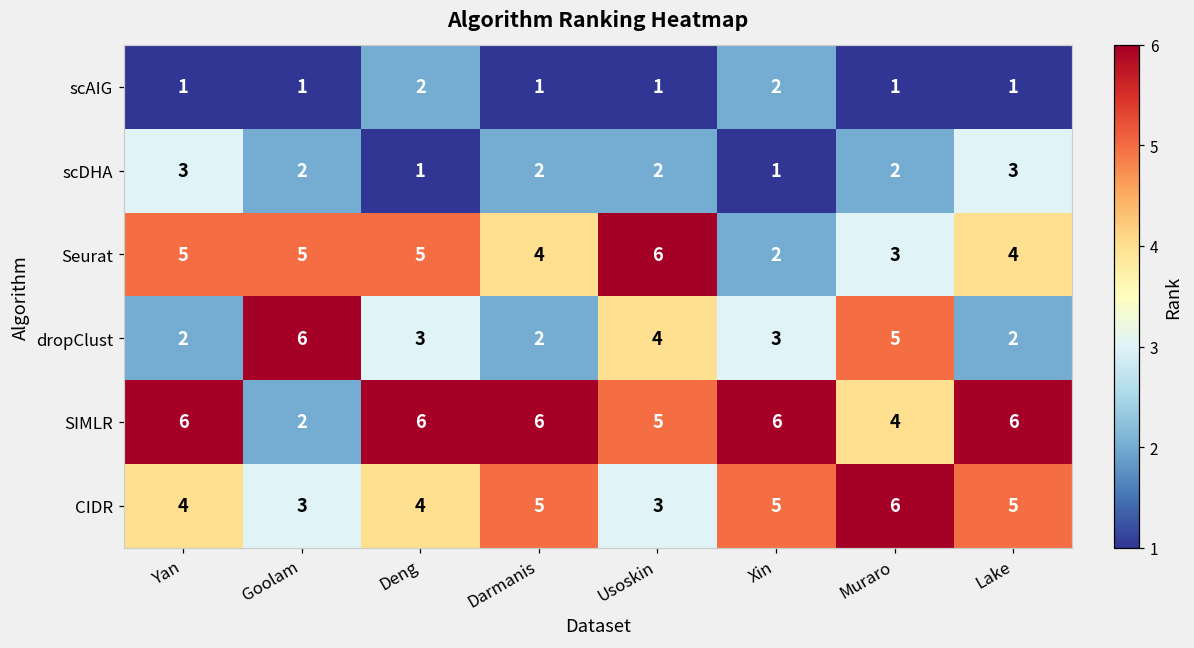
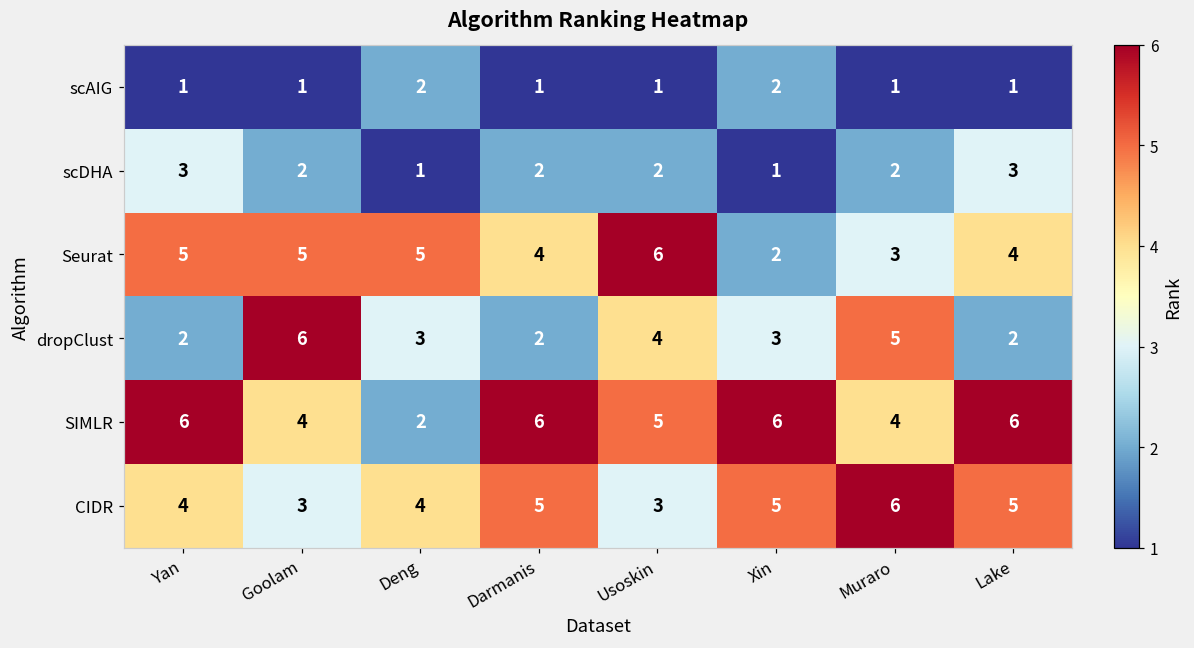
  {
    "scAIG": {
      "Yan": 1,
      "Goolam": 1,
      "Deng": 2,
      "Darmanis": 1,
      "Usoskin": 1,
      "Xin": 2,
      "Muraro": 1,
      "Lake": 1
    },
    "scDHA": {
      "Yan": 3,
      "Goolam": 2,
      "Deng": 1,
      "Darmanis": 2,
      "Usoskin": 2,
      "Xin": 1,
      "Muraro": 2,
      "Lake": 3
    },
    "Seurat": {
      "Yan": 5,
      "Goolam": 5,
      "Deng": 5,
      "Darmanis": 4,
      "Usoskin": 6,
      "Xin": 2,
      "Muraro": 3,
      "Lake": 4
    },
    "dropClust": {
      "Yan": 2,
      "Goolam": 6,
      "Deng": 3,
      "Darmanis": 2,
      "Usoskin": 4,
      "Xin": 3,
      "Muraro": 5,
      "Lake": 2
    },
    "SIMLR": {
      "Yan": 6,
-     "Goolam": 2,
-     "Deng": 6,
+     "Goolam": 4,
+     "Deng": 2,
      "Darmanis": 6,
      "Usoskin": 5,
      "Xin": 6,
      "Muraro": 4,
      "Lake": 6
    },
    "CIDR": {
      "Yan": 4,
      "Goolam": 3,
      "Deng": 4,
      "Darmanis": 5,
      "Usoskin": 3,
      "Xin": 5,
      "Muraro": 6,
      "Lake": 5
    }
  }
